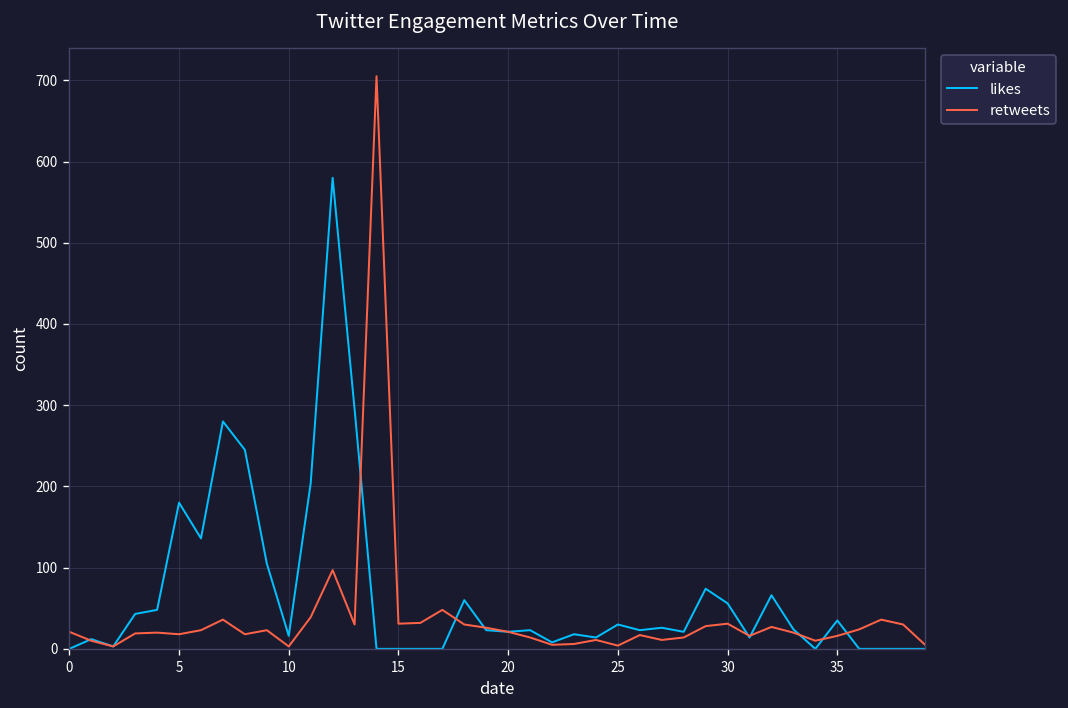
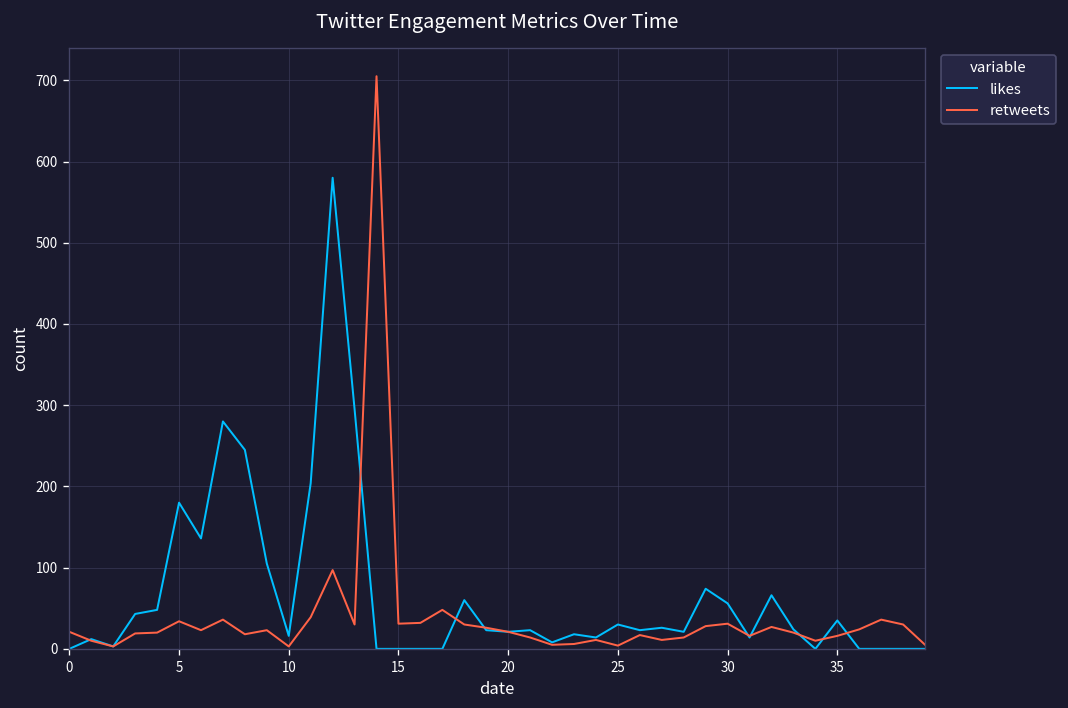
  {
    "likes": {
      "0": 0,
      "5": 180,
      "10": 20,
      "15": 0,
      "25": 30,
      "30": 60,
      "35": 40
    },
    "retweets": {
      "0": 20,
-     "5": 20,
+     "5": 30,
      "10": 0,
      "15": 30,
      "25": 0,
      "30": 30,
      "35": 20
    }
  }
